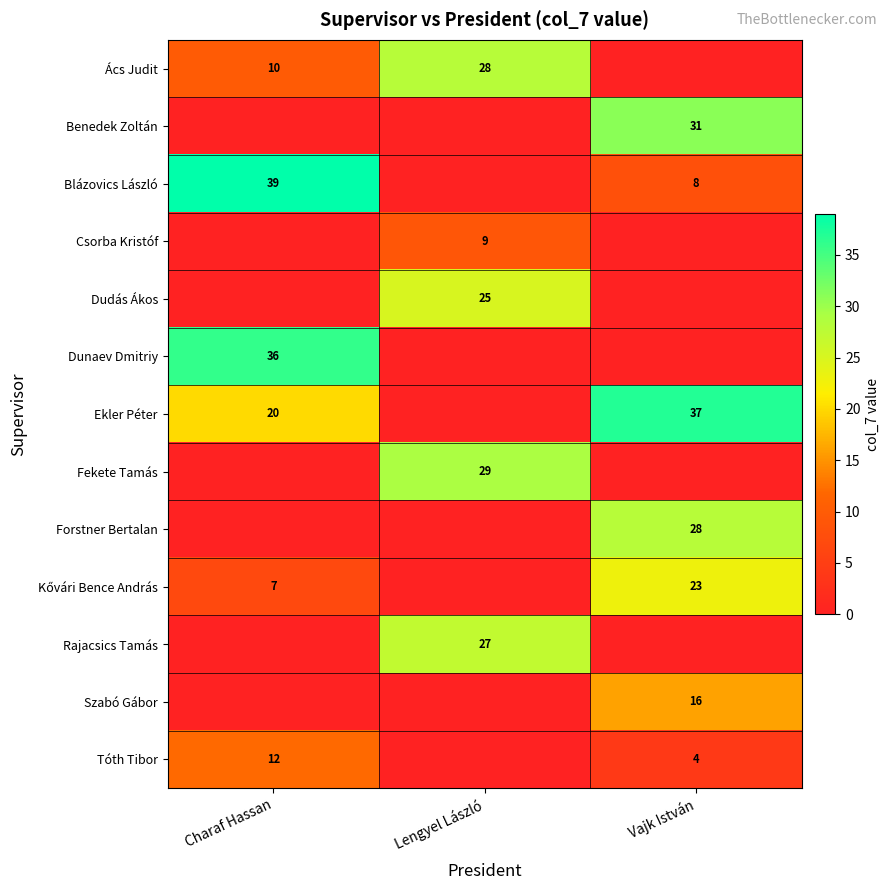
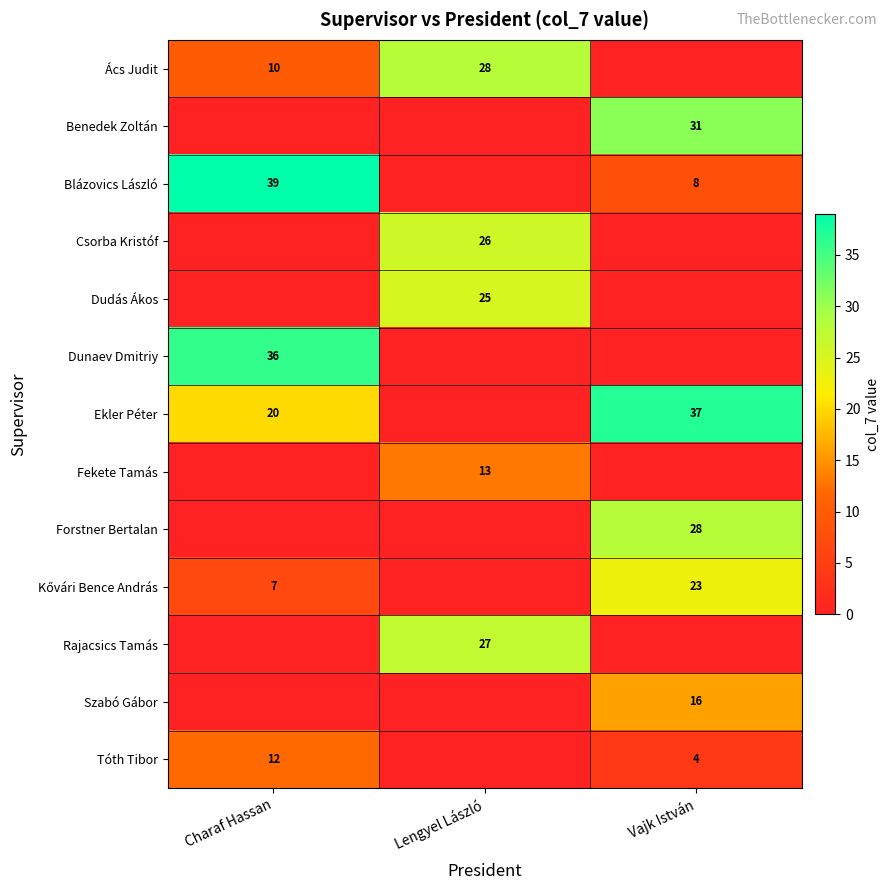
  {
    "Ács Judit": {
      "Charaf Hassan": 10,
      "Lengyel László": 28
    },
    "Benedek Zoltán": {
      "Vajk István": 31
    },
    "Blázovics László": {
      "Charaf Hassan": 39,
      "Vajk István": 8
    },
    "Csorba Kristóf": {
-     "Lengyel László": 9
+     "Lengyel László": 26
    },
    "Dudás Ákos": {
      "Lengyel László": 25
    },
    "Dunaev Dmitriy": {
      "Charaf Hassan": 36
    },
    "Ekler Péter": {
      "Charaf Hassan": 20,
      "Vajk István": 37
    },
    "Fekete Tamás": {
-     "Lengyel László": 29
+     "Lengyel László": 13
    },
    "Forstner Bertalan": {
      "Vajk István": 28
    },
    "Kővári Bence András": {
      "Charaf Hassan": 7,
      "Vajk István": 23
    },
    "Rajacsics Tamás": {
      "Lengyel László": 27
    },
    "Szabó Gábor": {
      "Vajk István": 16
    },
    "Tóth Tibor": {
      "Charaf Hassan": 12,
      "Vajk István": 4
    }
  }
